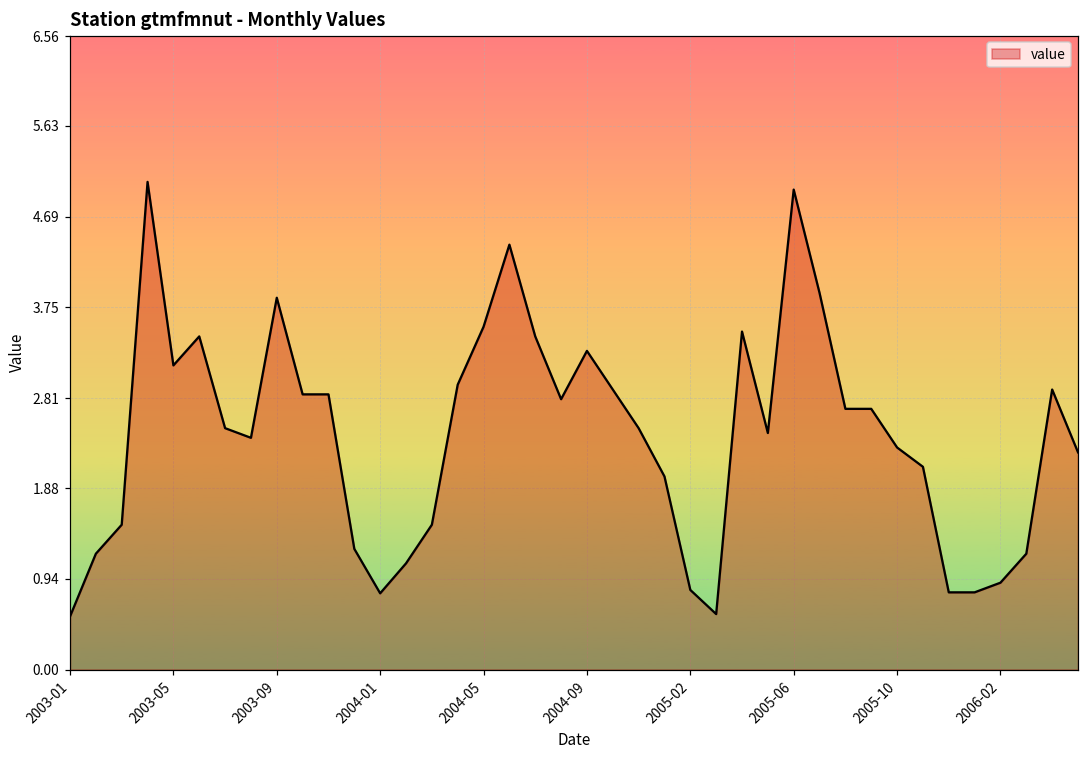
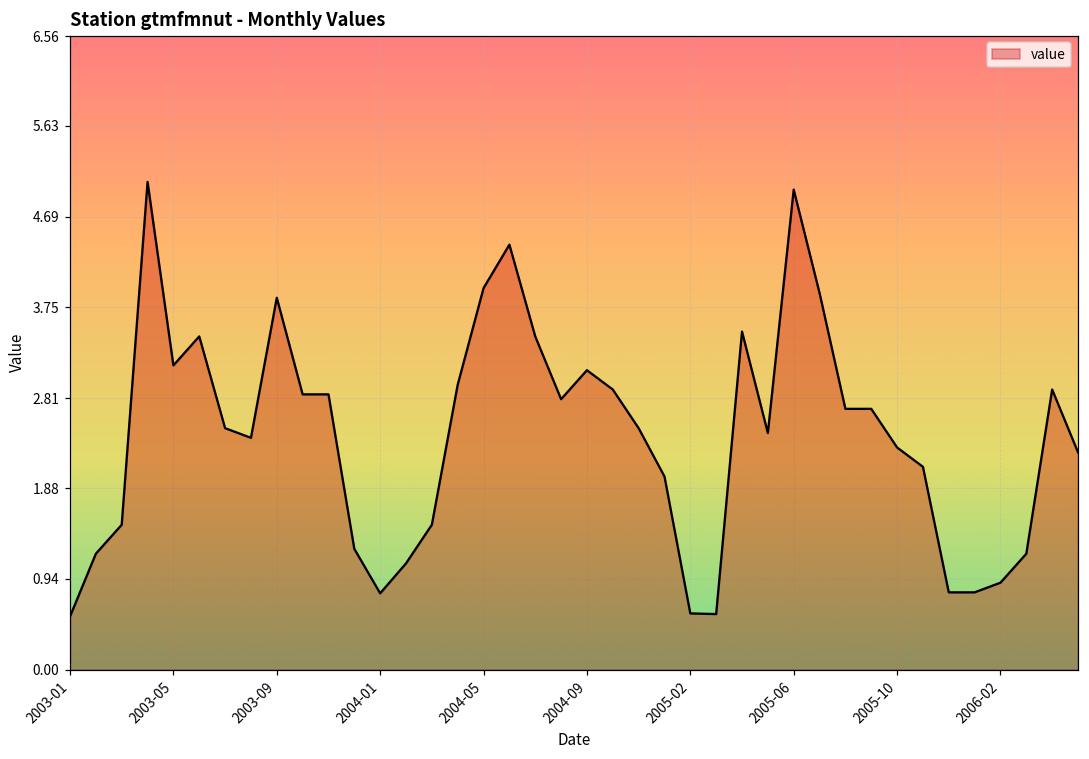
  {
    "2003-01": 0.6,
    "2003-05": 3.2,
    "2003-09": 3.9,
    "2004-01": 0.8,
-   "2004-05": 3.6,
-   "2004-09": 3.3,
-   "2005-02": 0.8,
+   "2004-05": 4.0,
+   "2004-09": 3.1,
+   "2005-02": 0.6,
    "2005-06": 5.0,
    "2005-10": 2.3,
    "2006-02": 0.9
  }
